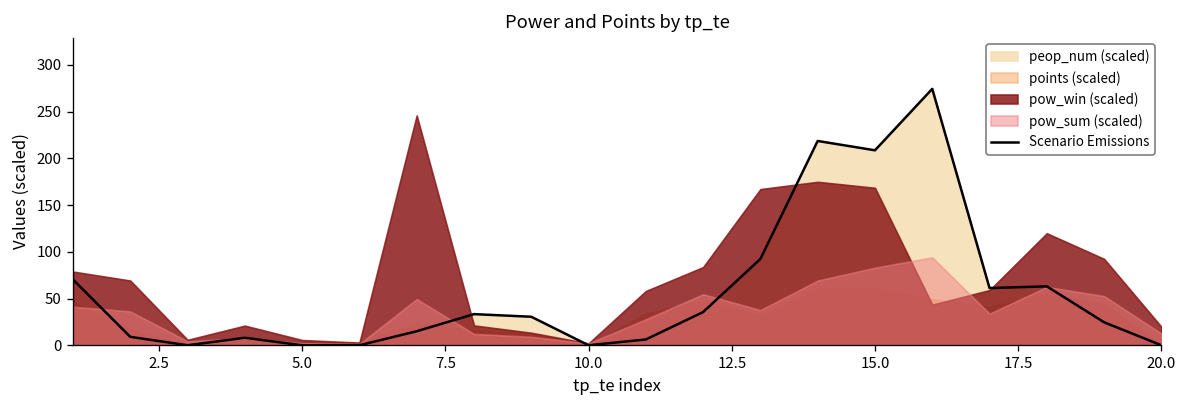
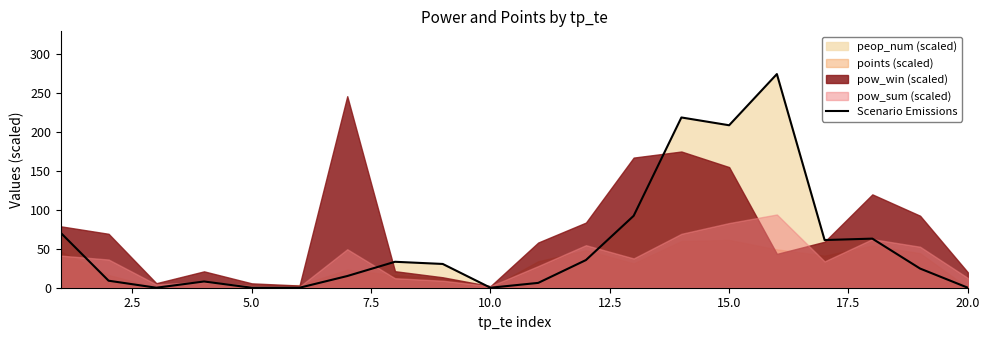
  {
    "pow_win (scaled)": {
-     "15.0": 170,
+     "15.0": 150,
      "20.0": 20
    }
  }
